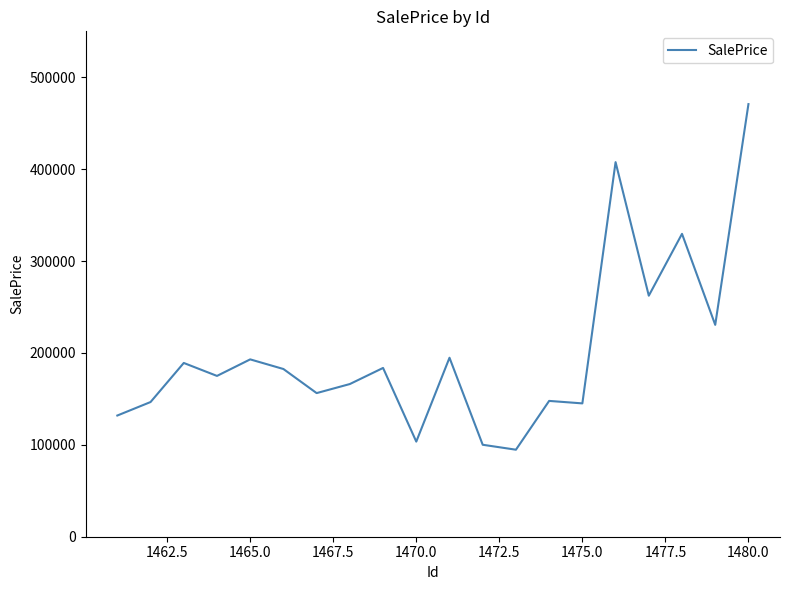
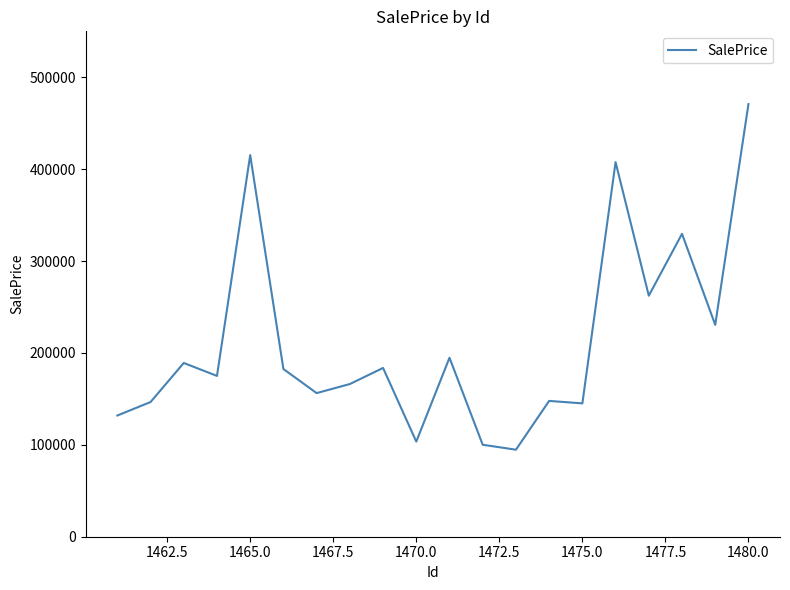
  {
-   "1465.0": 190000,
+   "1465.0": 420000,
    "1470.0": 100000,
    "1475.0": 150000,
    "1480.0": 470000
  }
